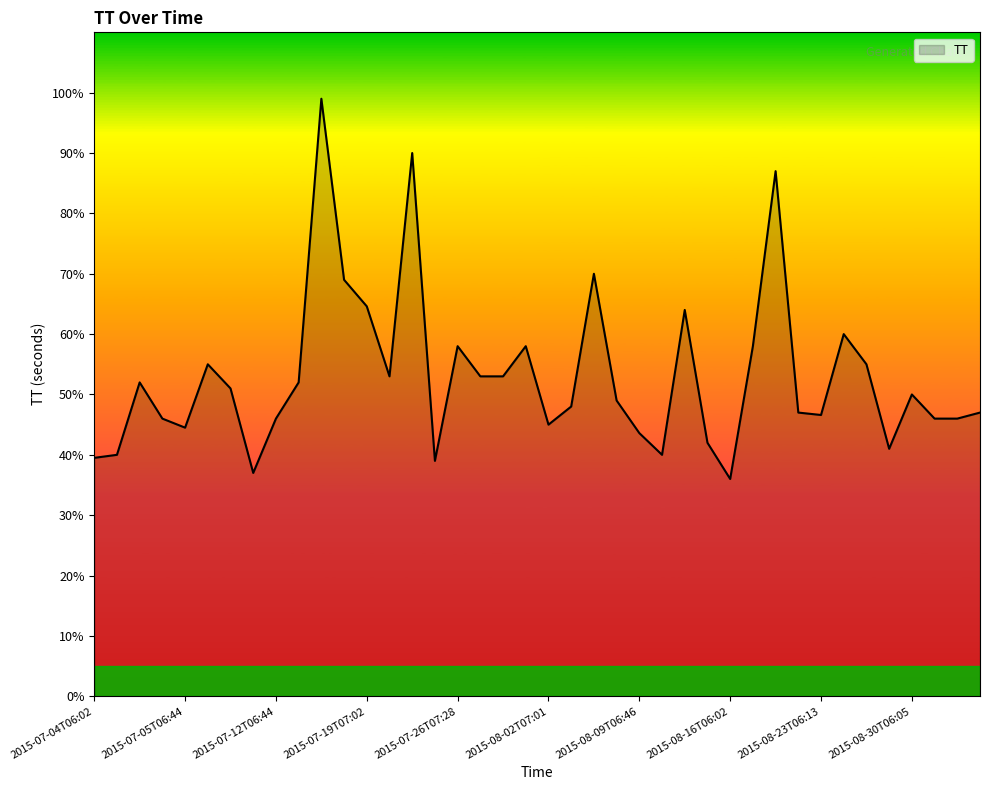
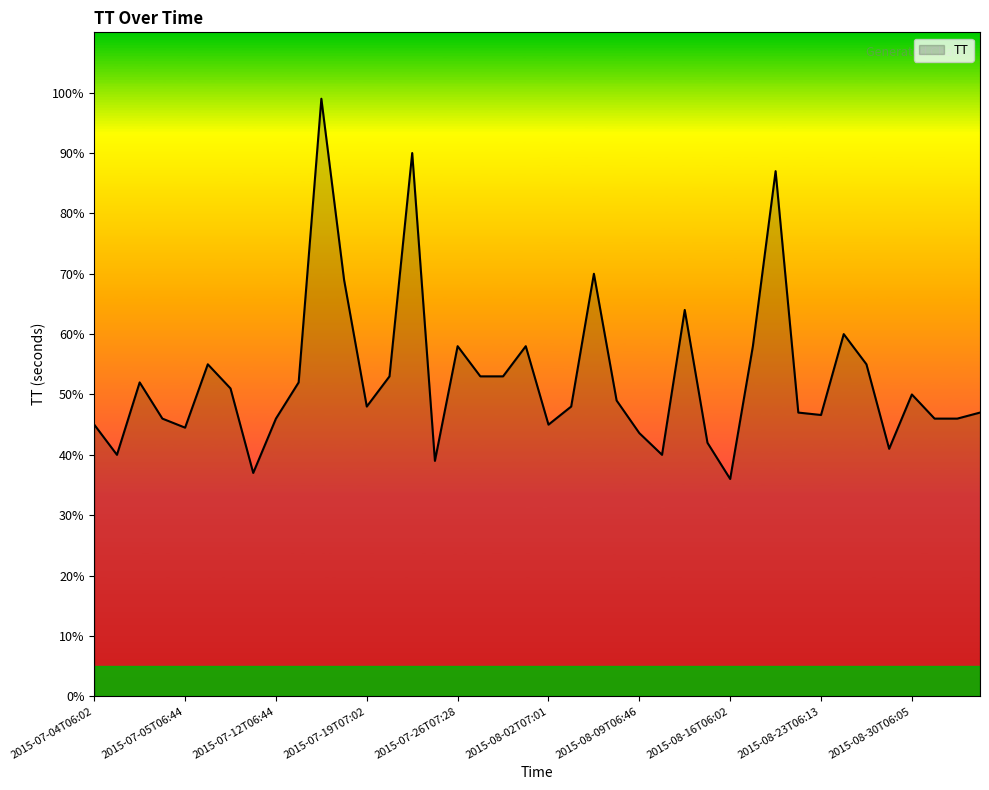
  {
-   "2015-07-04T06:02": "40%",
+   "2015-07-04T06:02": "45%",
    "2015-07-05T06:44": "45%",
    "2015-07-12T06:44": "46%",
-   "2015-07-19T07:02": "65%",
+   "2015-07-19T07:02": "48%",
    "2015-07-26T07:28": "58%",
    "2015-08-02T07:01": "45%",
    "2015-08-09T06:46": "44%",
    "2015-08-16T06:02": "36%",
    "2015-08-23T06:13": "47%",
    "2015-08-30T06:05": "50%"
  }
